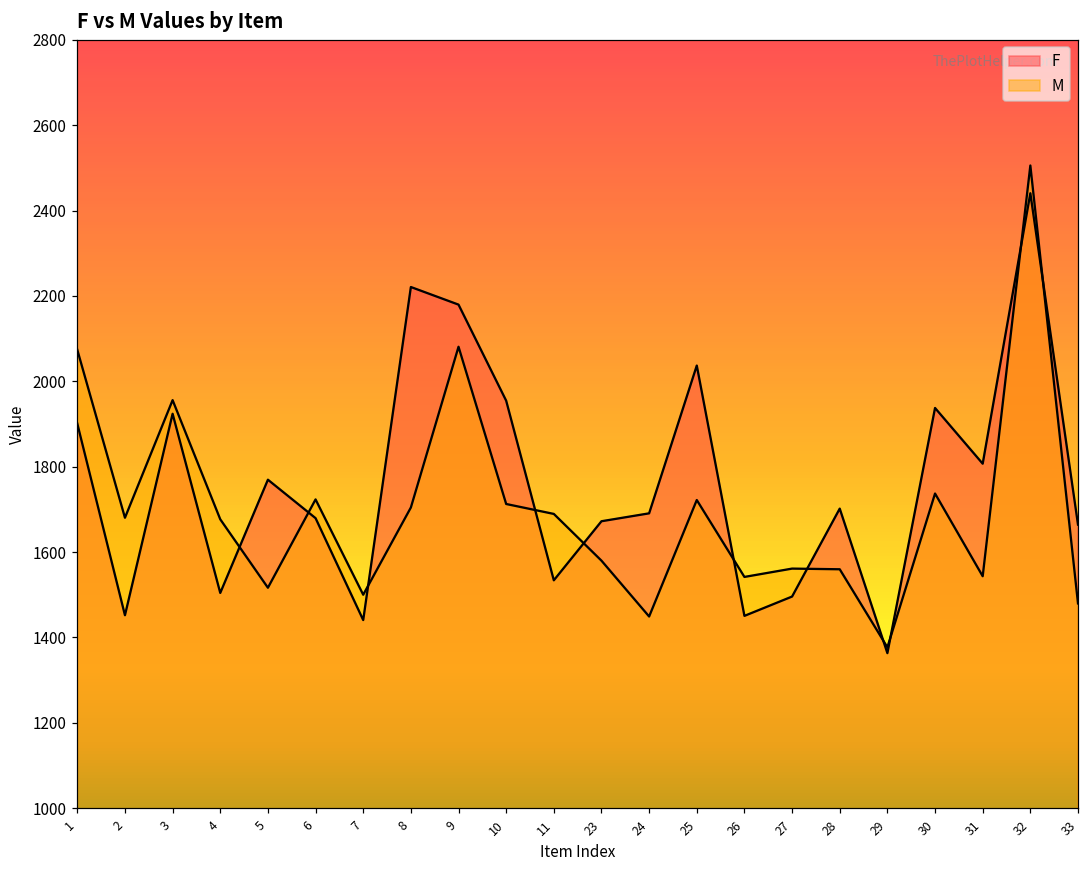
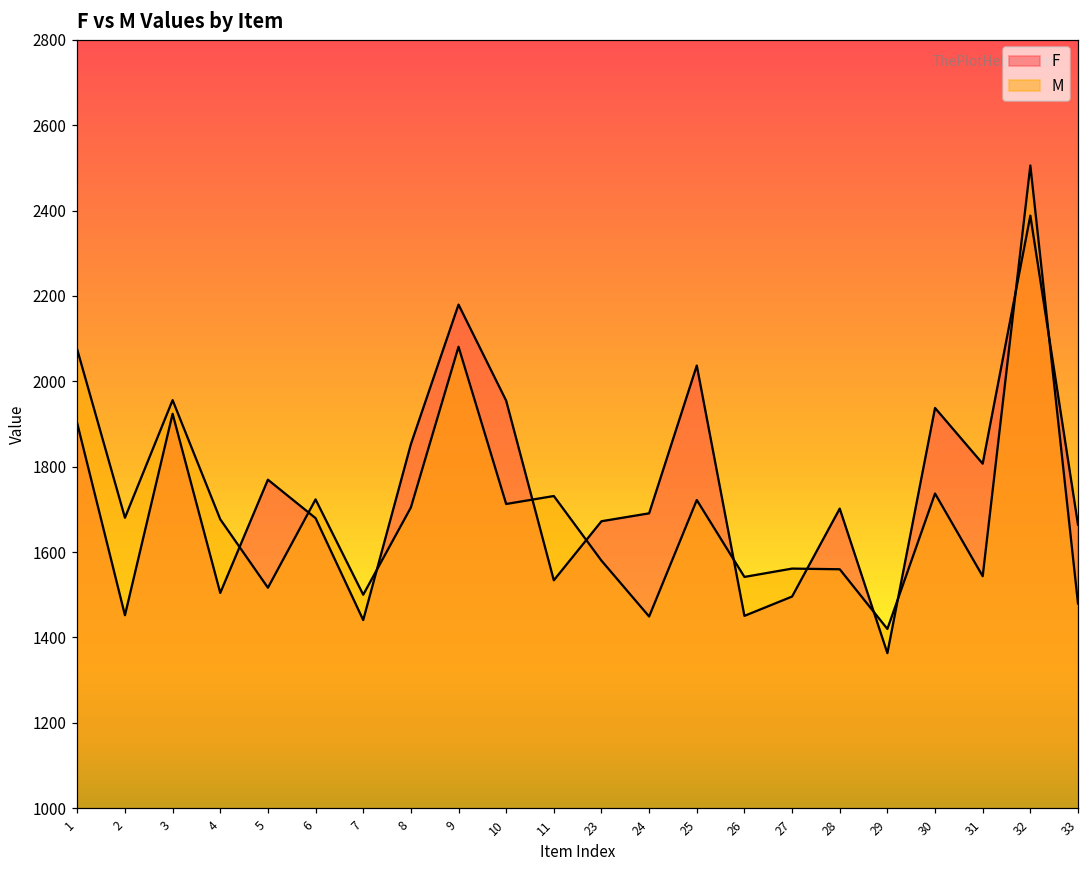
  {
    "F": {
      "1": 1900,
      "2": 1450,
      "3": 1920,
      "4": 1500,
      "5": 1770,
      "6": 1680,
      "7": 1440,
-     "8": 2220,
+     "8": 1850,
      "9": 2180,
      "10": 1950,
      "11": 1530,
      "23": 1670,
      "24": 1690,
      "25": 2040,
      "26": 1450,
      "27": 1500,
      "28": 1700,
      "29": 1360,
      "30": 1940,
      "31": 1810,
-     "32": 2440,
+     "32": 2390,
      "33": 1660
    },
    "M": {
      "1": 2070,
      "2": 1680,
      "3": 1960,
      "4": 1680,
      "5": 1520,
      "6": 1720,
      "7": 1500,
      "8": 1700,
      "9": 2080,
      "10": 1710,
-     "11": 1690,
+     "11": 1730,
      "23": 1580,
      "24": 1450,
      "25": 1720,
      "26": 1540,
      "27": 1560,
      "28": 1560,
-     "29": 1380,
+     "29": 1420,
      "30": 1740,
      "31": 1540,
      "32": 2510,
      "33": 1480
    }
  }
